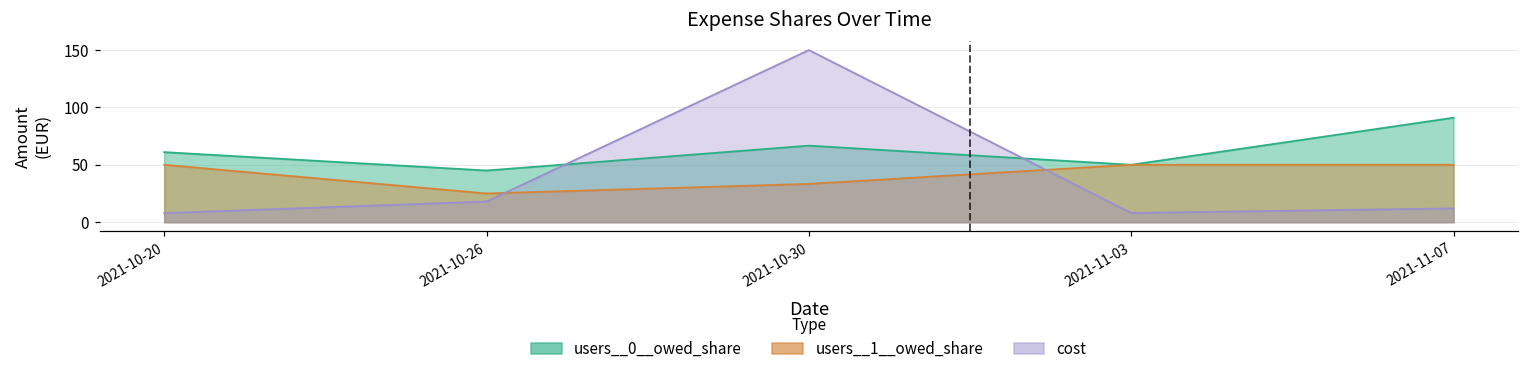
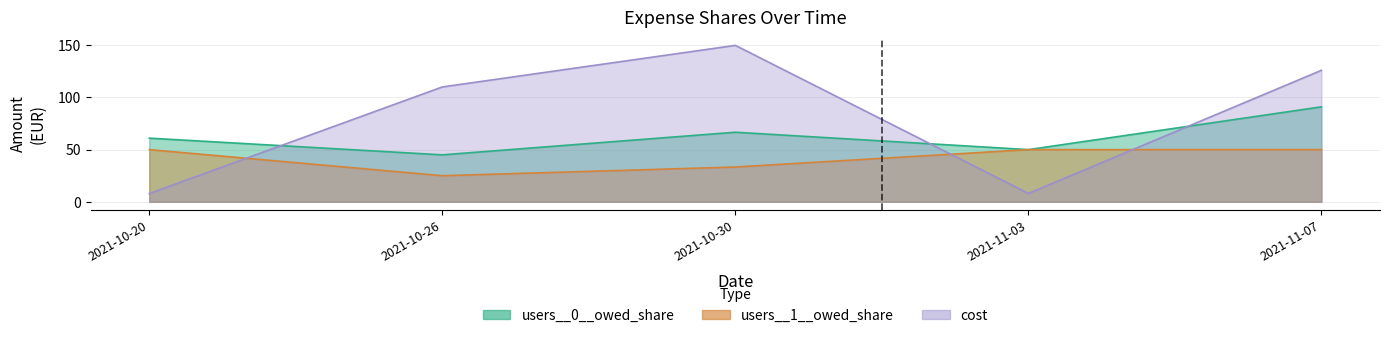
  {
    "users__0__owed_share": {
      "2021-10-20": 61,
      "2021-10-26": 45,
      "2021-10-30": 67,
      "2021-11-07": 91
    },
    "users__1__owed_share": {
      "2021-10-20": 50,
      "2021-10-26": 25,
      "2021-10-30": 33,
      "2021-11-07": 50
    },
    "cost": {
      "2021-10-20": 8,
-     "2021-10-26": 18,
+     "2021-10-26": 110,
      "2021-10-30": 150,
      "2021-11-03": 8,
-     "2021-11-07": 12
+     "2021-11-07": 126
    }
  }
